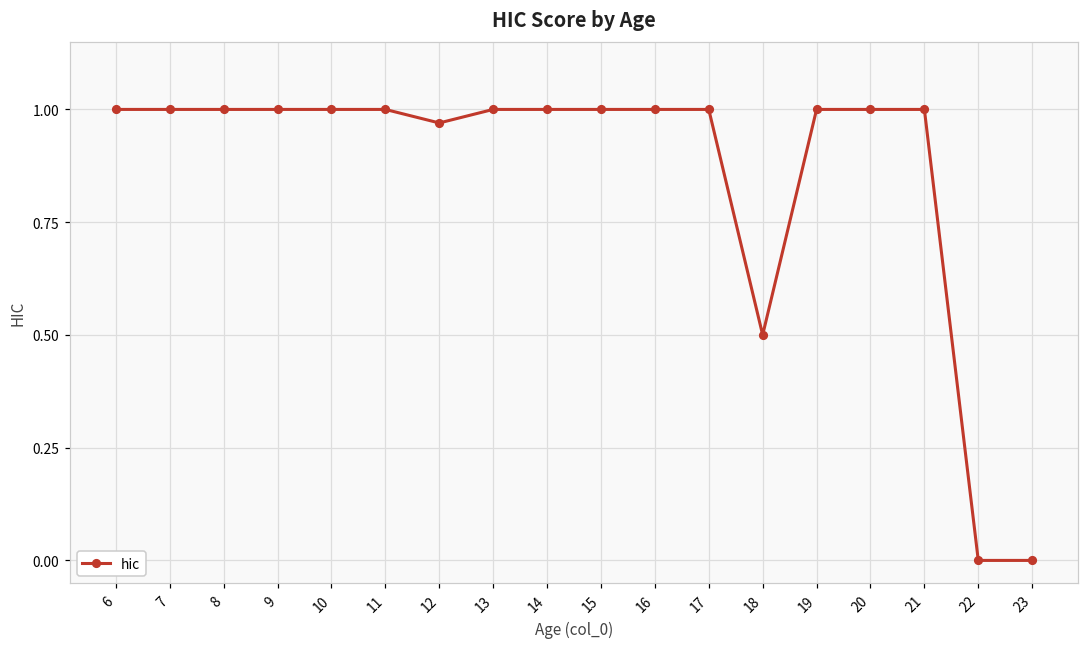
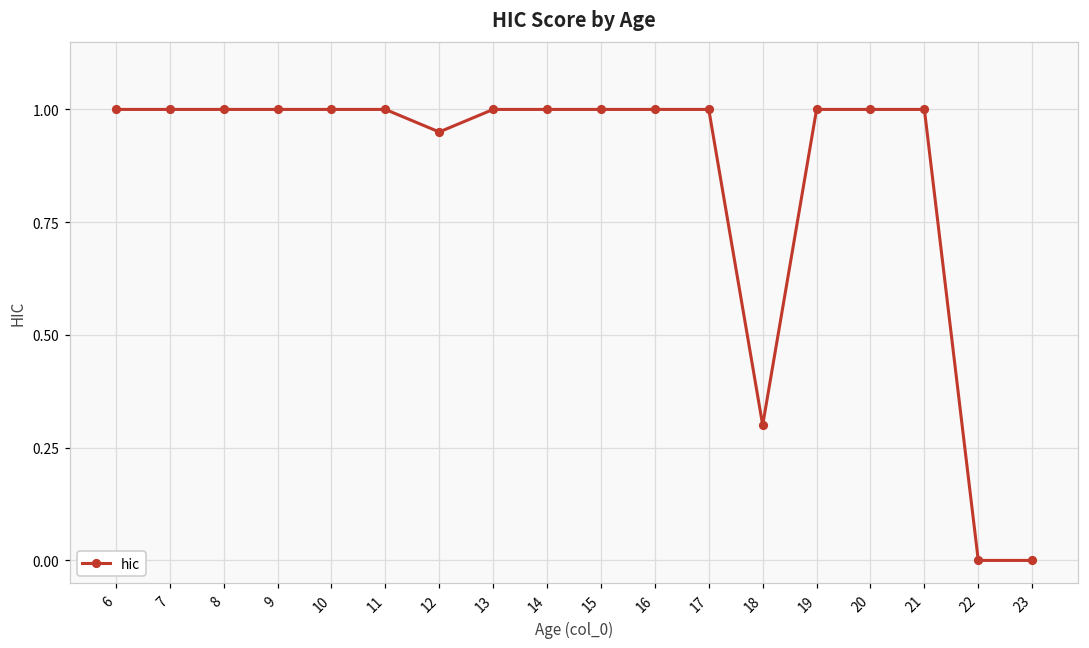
  {
    "6": 1.00,
    "7": 1.00,
    "8": 1.00,
    "9": 1.00,
    "10": 1.00,
    "11": 1.00,
-   "12": 0.97,
+   "12": 0.95,
    "13": 1.00,
    "14": 1.00,
    "15": 1.00,
    "16": 1.00,
    "17": 1.00,
-   "18": 0.5,
+   "18": 0.3,
    "19": 1.00,
    "20": 1.00,
    "21": 1.00,
    "22": 0.00,
    "23": 0.00
  }
